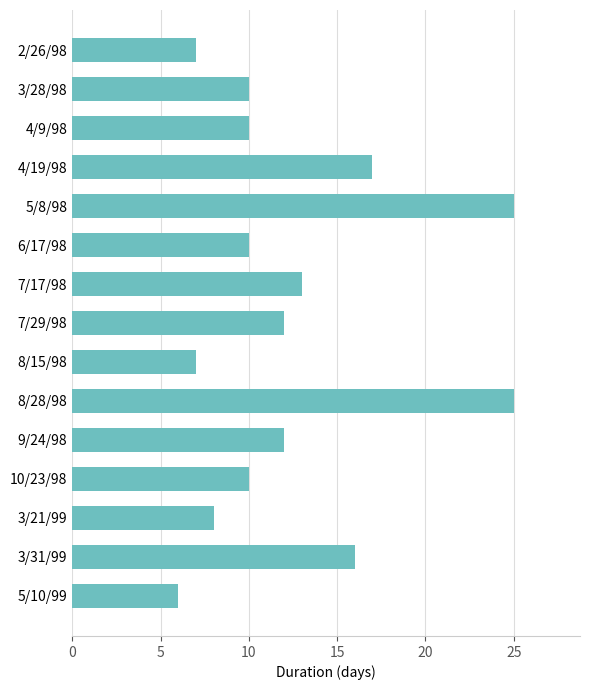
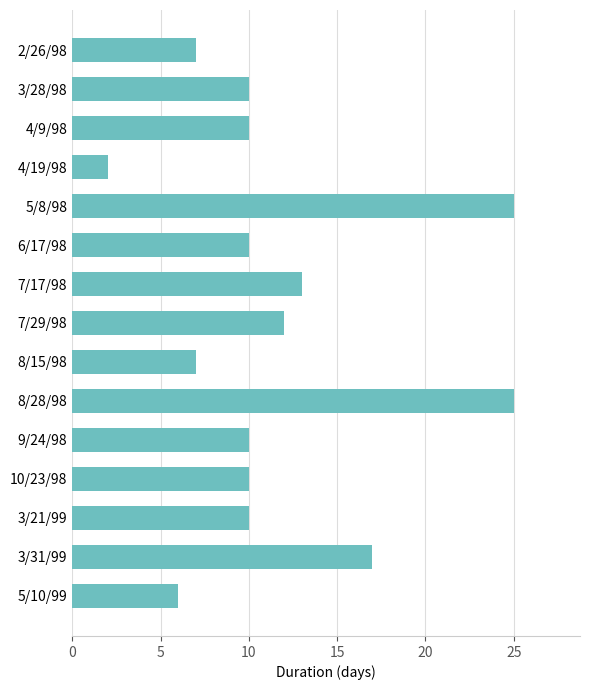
  {
    "2/26/98": 7,
    "3/28/98": 10,
    "4/9/98": 10,
-   "4/19/98": 17,
+   "4/19/98": 2,
    "5/8/98": 25,
    "6/17/98": 10,
    "7/17/98": 13,
    "7/29/98": 12,
    "8/15/98": 7,
    "8/28/98": 25,
-   "9/24/98": 12,
+   "9/24/98": 10,
    "10/23/98": 10,
-   "3/21/99": 8,
-   "3/31/99": 16,
+   "3/21/99": 10,
+   "3/31/99": 17,
    "5/10/99": 6
  }
